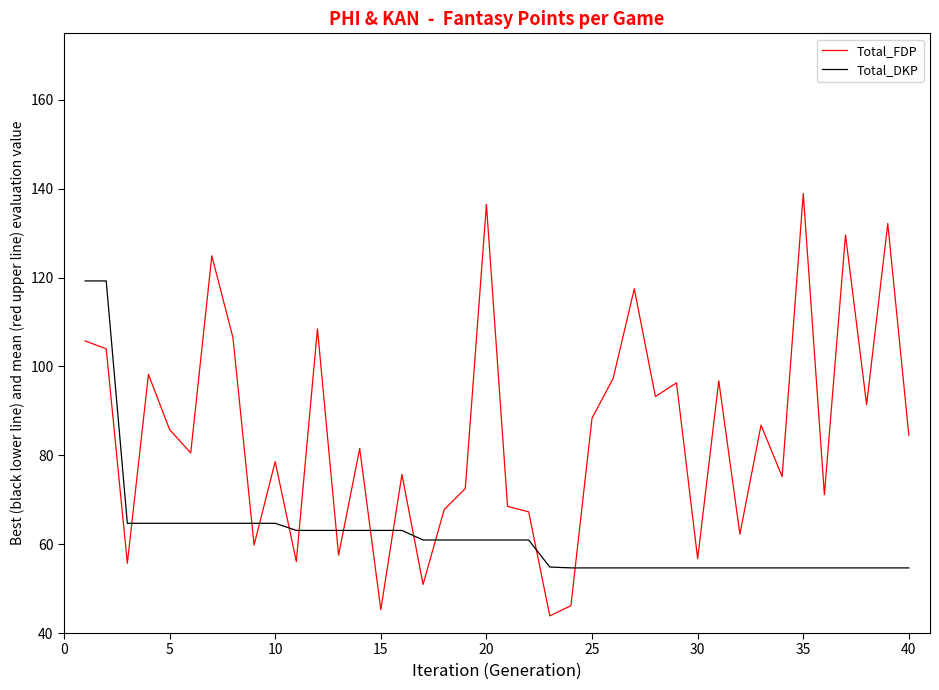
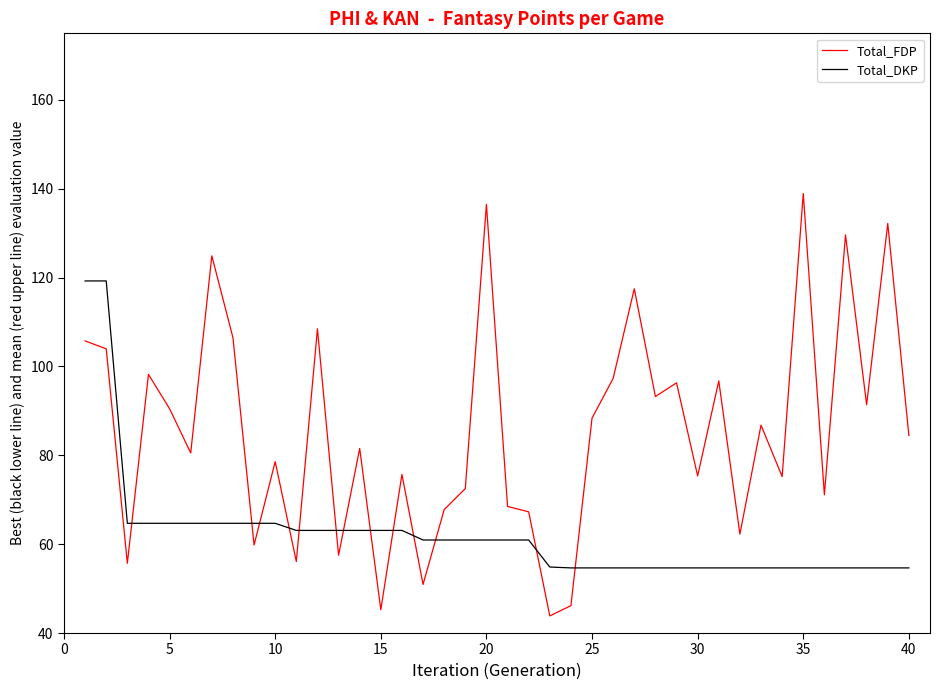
  {
    "Total_FDP": {
-     "5": 86,
+     "5": 91,
      "10": 79,
      "15": 45,
      "20": 136,
      "25": 88,
-     "30": 57,
+     "30": 75,
      "35": 139,
      "40": 84
    },
    "Total_DKP": {
      "5": 65,
      "10": 65,
      "15": 63,
      "20": 61,
      "25": 55,
      "30": 55,
      "35": 55,
      "40": 55
    }
  }
